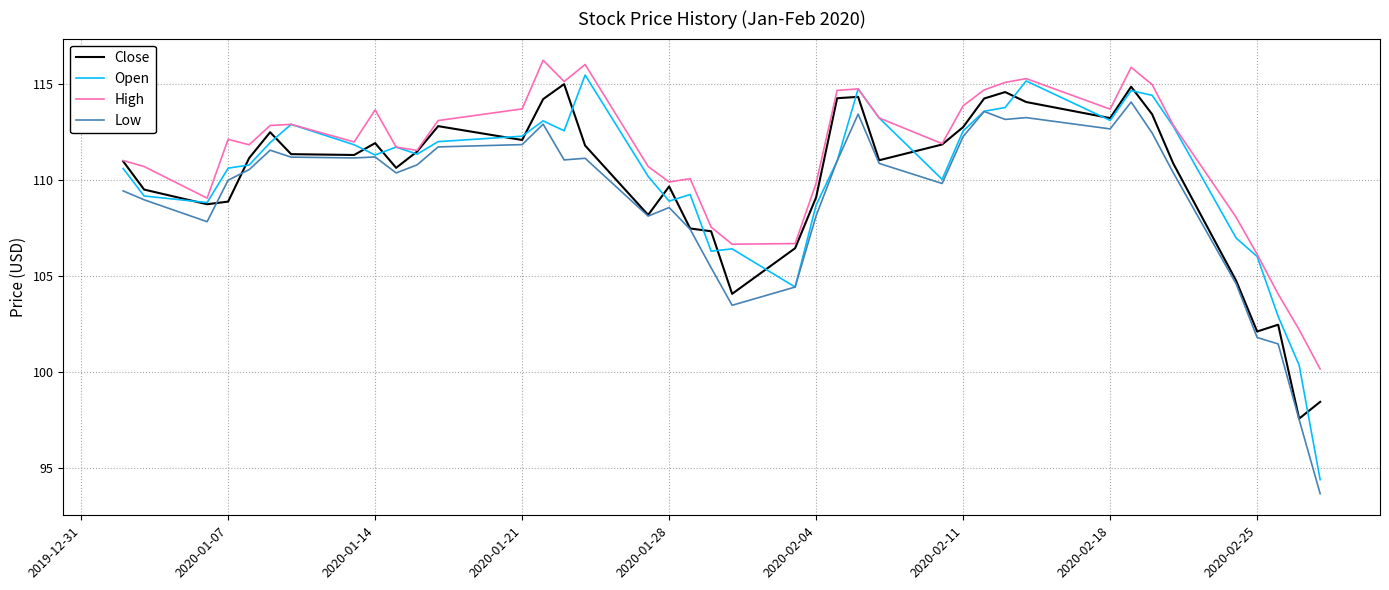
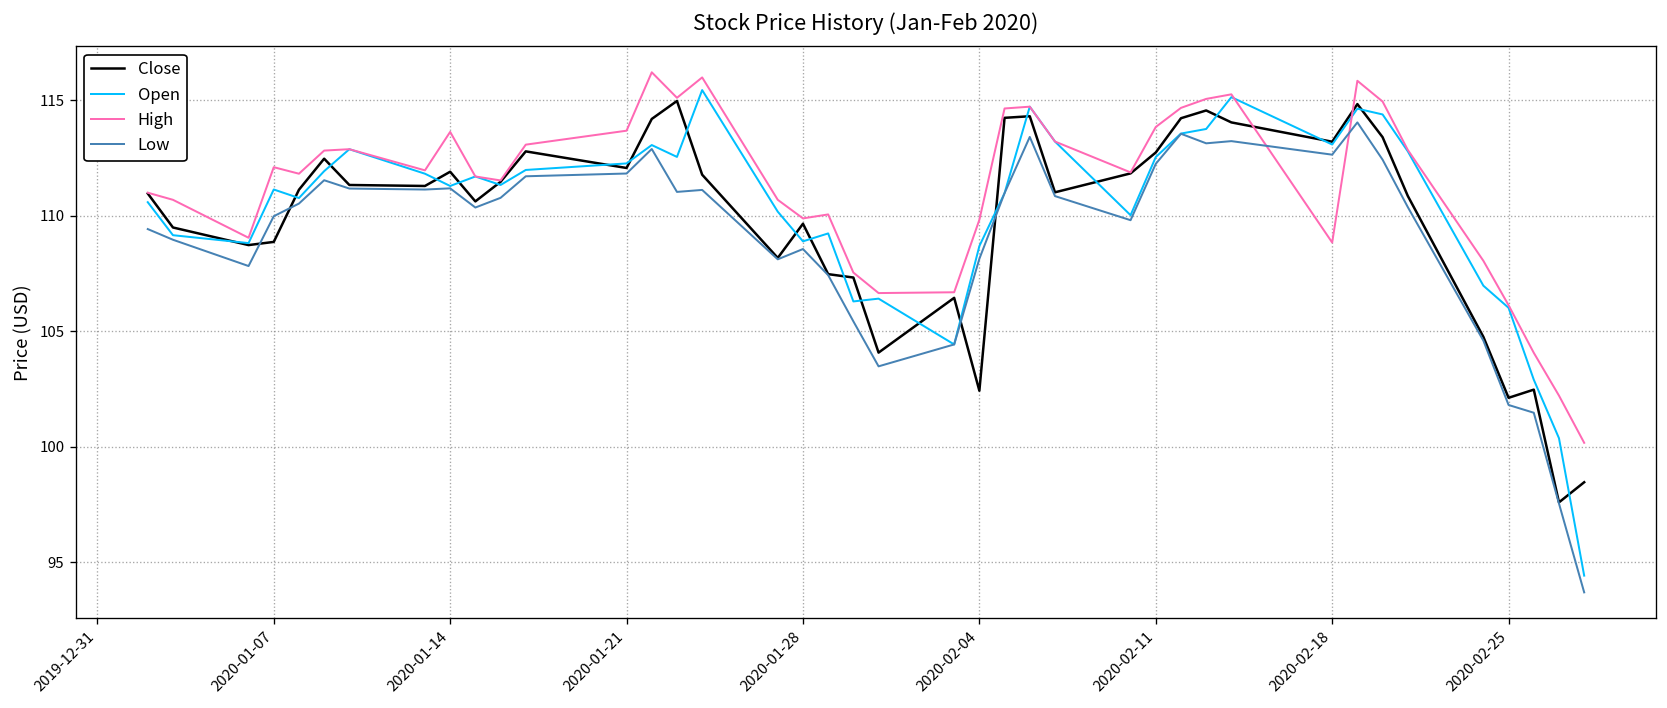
  {
    "Close": {
      "2020-01-07": 108.9,
      "2020-01-14": 111.9,
      "2020-01-21": 112.1,
      "2020-01-28": 109.7,
-     "2020-02-04": 109.1,
+     "2020-02-04": 102.4,
      "2020-02-11": 112.7,
      "2020-02-25": 102.1
    },
    "Open": {
-     "2020-01-07": 110.6,
+     "2020-01-07": 111.1,
      "2020-01-21": 112.3,
      "2020-01-28": 108.9,
      "2020-02-04": 108.7,
      "2020-02-11": 112.5
    },
    "High": {
      "2020-01-07": 112.1,
      "2020-01-14": 113.6,
      "2020-01-21": 113.7,
      "2020-01-28": 109.9,
      "2020-02-04": 109.8,
      "2020-02-11": 113.8,
-     "2020-02-18": 113.7
+     "2020-02-18": 108.8
    },
    "Low": {
      "2020-01-07": 110.0,
      "2020-01-21": 111.8,
      "2020-01-28": 108.6,
      "2020-02-04": 108.1,
      "2020-02-11": 112.3,
      "2020-02-18": 112.6,
      "2020-02-25": 101.8
    }
  }
